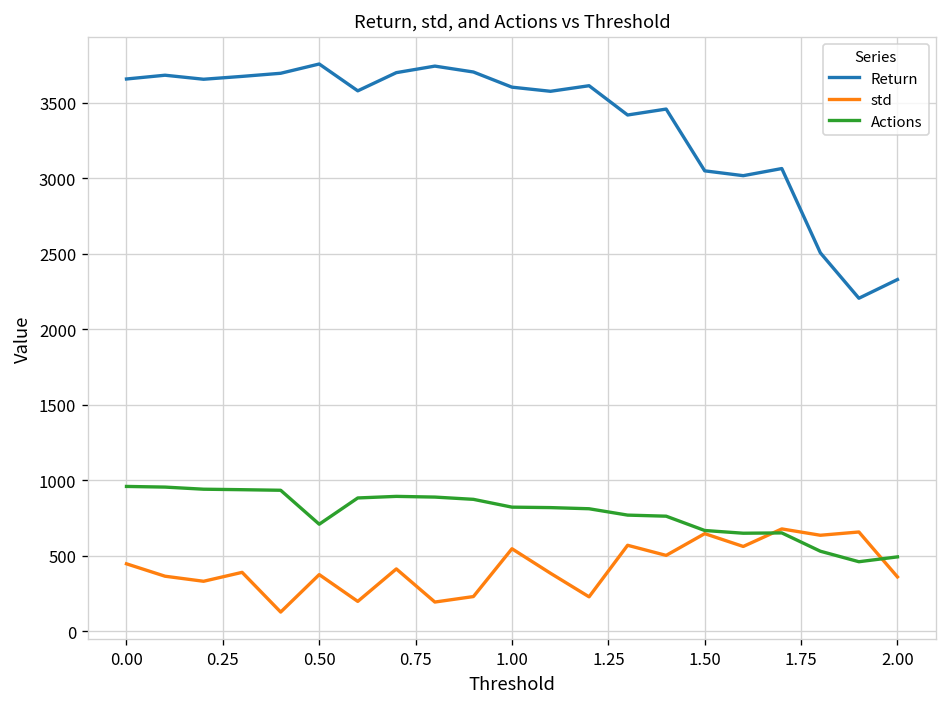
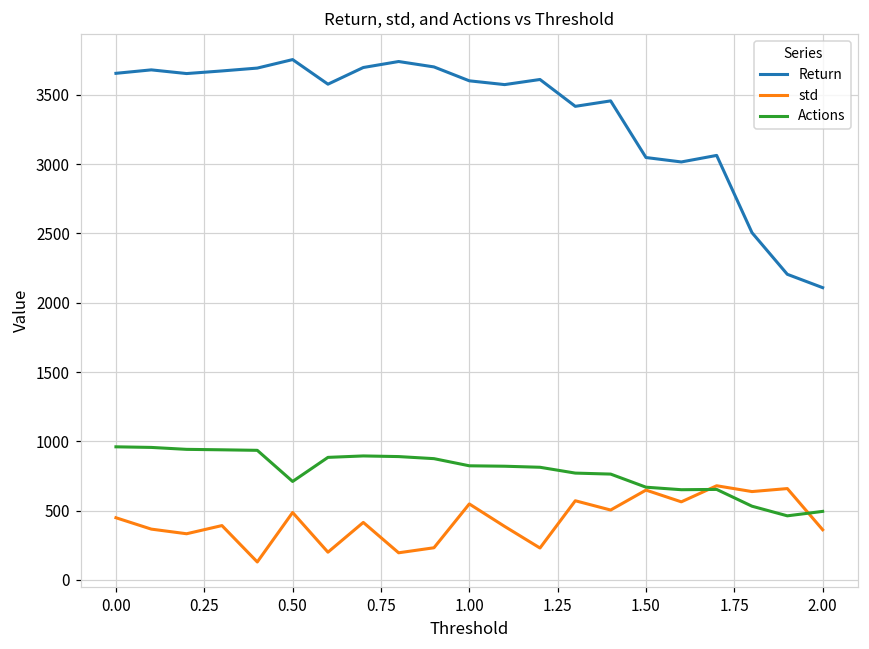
  {
    "Return": {
      "0.00": 3660,
      "0.50": 3760,
      "1.00": 3600,
      "1.50": 3050,
-     "2.00": 2330
+     "2.00": 2110
    },
    "std": {
      "0.00": 450,
-     "0.50": 380,
+     "0.50": 490,
      "1.00": 550,
      "1.50": 650,
      "2.00": 360
    },
    "Actions": {
      "0.00": 960,
      "0.50": 710,
      "1.00": 820,
      "1.50": 670,
      "2.00": 490
    }
  }
